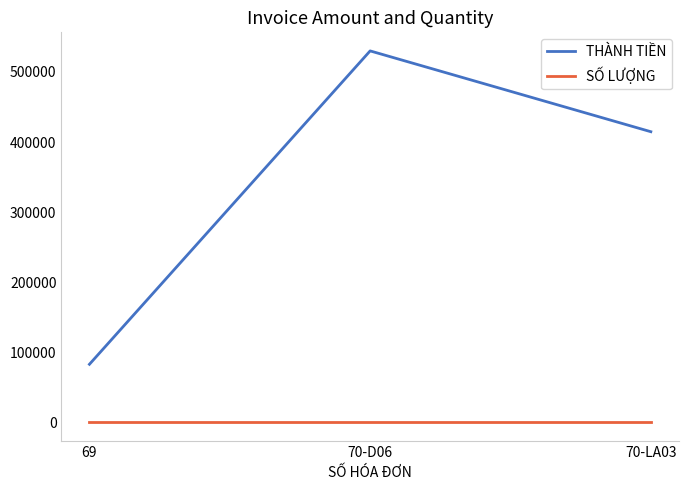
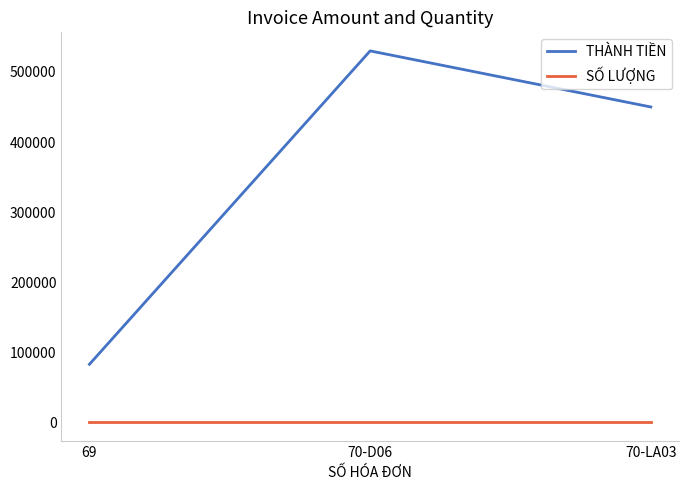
  {
    "THÀNH TIỀN": {
      "69": 80000,
      "70-D06": 530000,
-     "70-LA03": 410000
+     "70-LA03": 450000
    },
    "SỐ LƯỢNG": {
      "69": 0,
      "70-D06": 0,
      "70-LA03": 0
    }
  }
